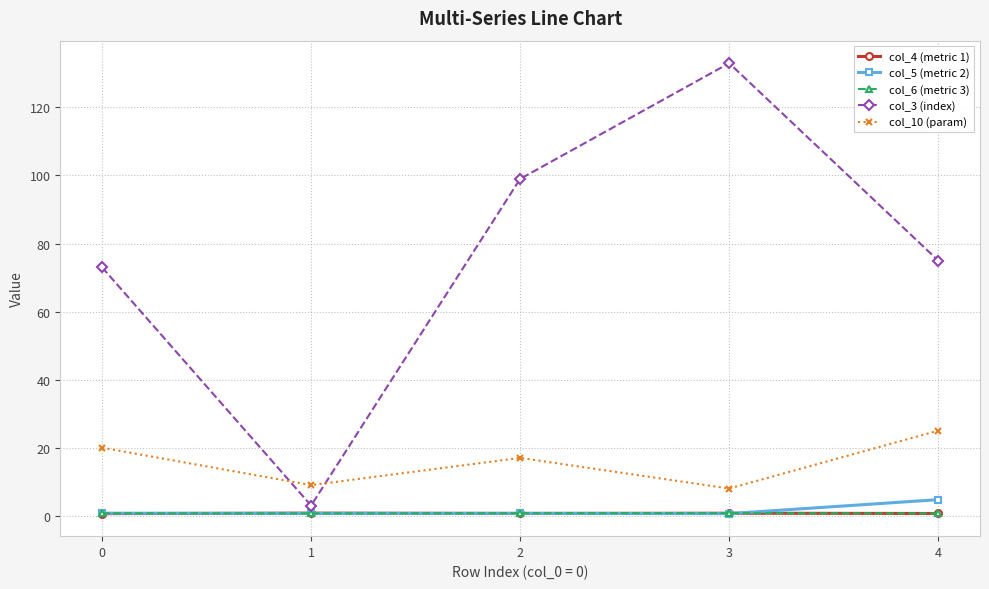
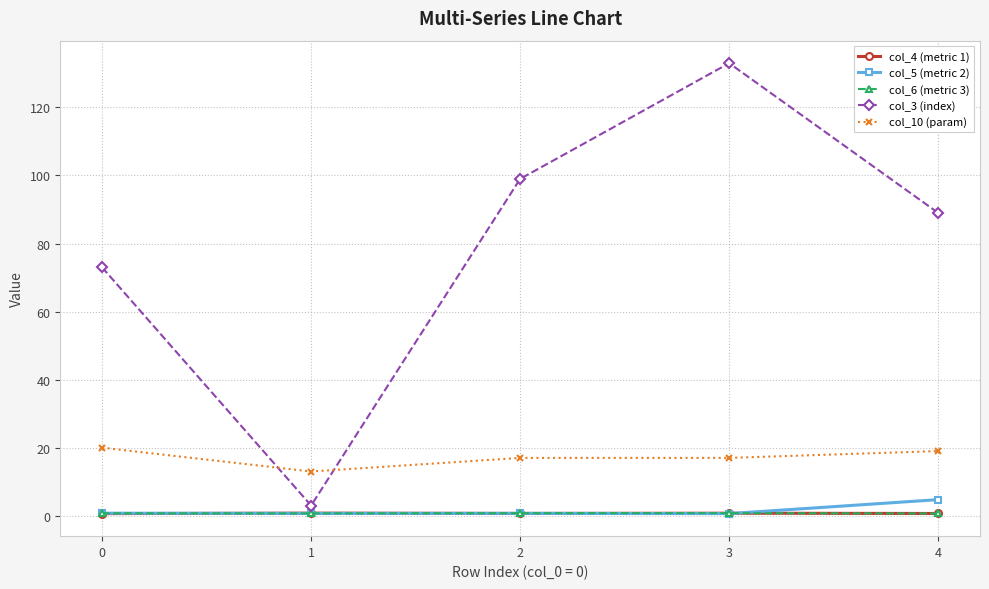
  {
    "col_5 (metric 2)": {
      "4": 5
    },
    "col_3 (index)": {
      "0": 73,
      "1": 3,
      "2": 99,
      "3": 133,
-     "4": 75
+     "4": 89
    },
    "col_10 (param)": {
      "0": 20,
-     "1": 9,
+     "1": 13,
      "2": 17,
-     "3": 8,
-     "4": 25
+     "3": 17,
+     "4": 19
    }
  }
